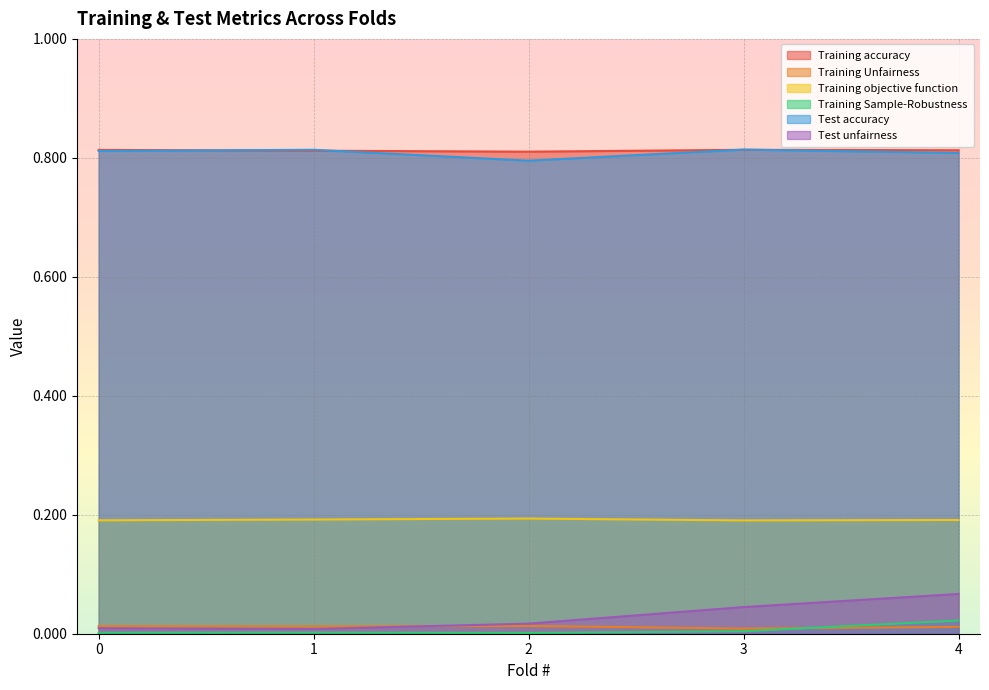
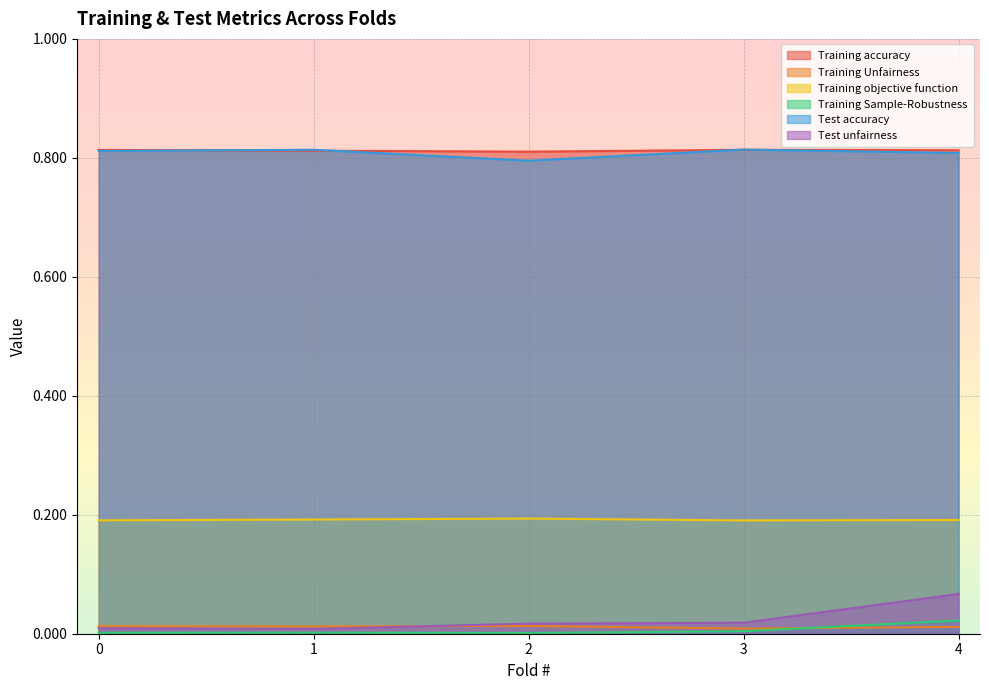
  {
    "Training objective function": {
      "0": 0.19,
      "1": 0.19,
      "2": 0.19,
      "3": 0.19,
      "4": 0.19
    },
    "Training Sample-Robustness": {
      "0": 0.00,
      "1": 0.00,
      "2": 0.00,
      "3": 0.00,
      "4": 0.02
    },
    "Test accuracy": {
      "2": 0.80,
      "4": 0.81
    },
    "Test unfairness": {
-     "3": 0.04,
+     "3": 0.02,
      "4": 0.07
    }
  }
